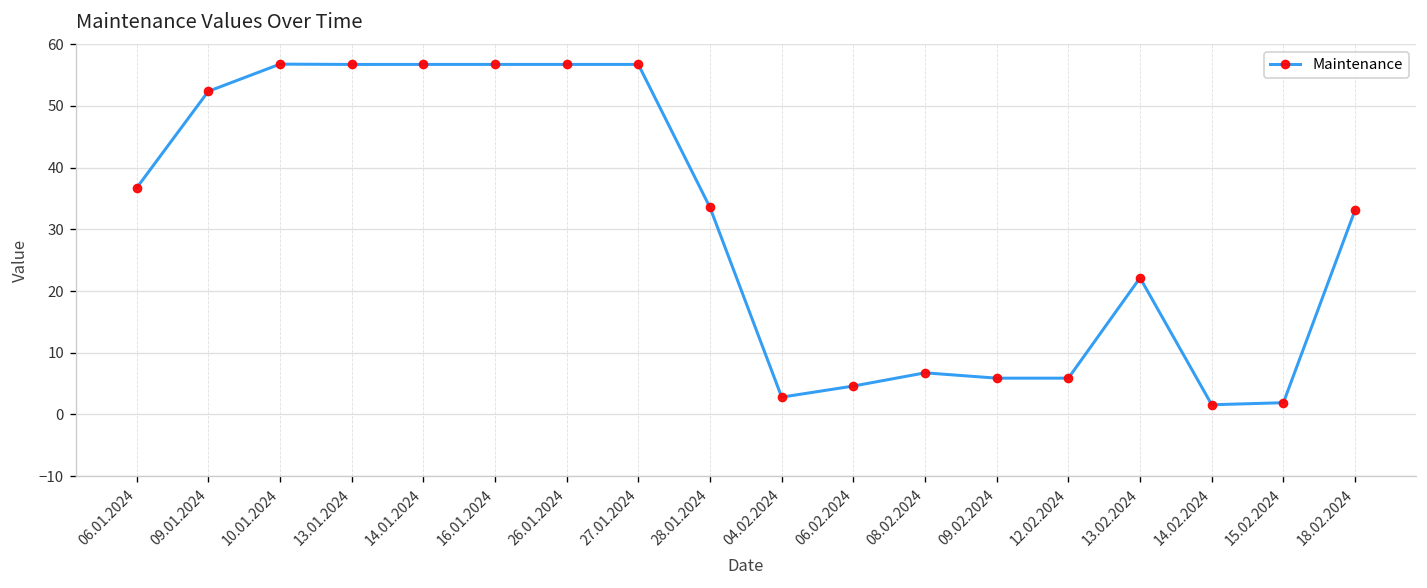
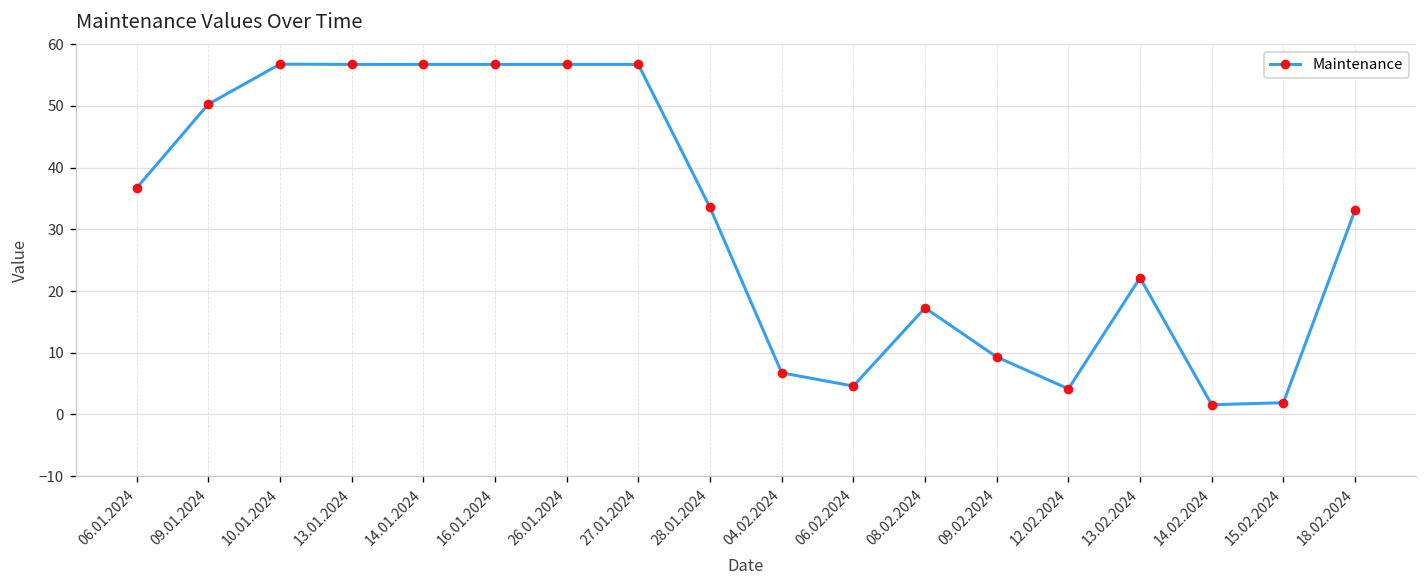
  {
    "06.01.2024": 37,
-   "09.01.2024": 52,
+   "09.01.2024": 50,
    "10.01.2024": 57,
    "13.01.2024": 57,
    "14.01.2024": 57,
    "16.01.2024": 57,
    "26.01.2024": 57,
    "27.01.2024": 57,
    "28.01.2024": 34,
-   "04.02.2024": 3,
+   "04.02.2024": 7,
    "06.02.2024": 5,
-   "08.02.2024": 7,
-   "09.02.2024": 6,
-   "12.02.2024": 6,
+   "08.02.2024": 17,
+   "09.02.2024": 9,
+   "12.02.2024": 4,
    "13.02.2024": 22,
    "14.02.2024": 2,
    "15.02.2024": 2,
    "18.02.2024": 33
  }
